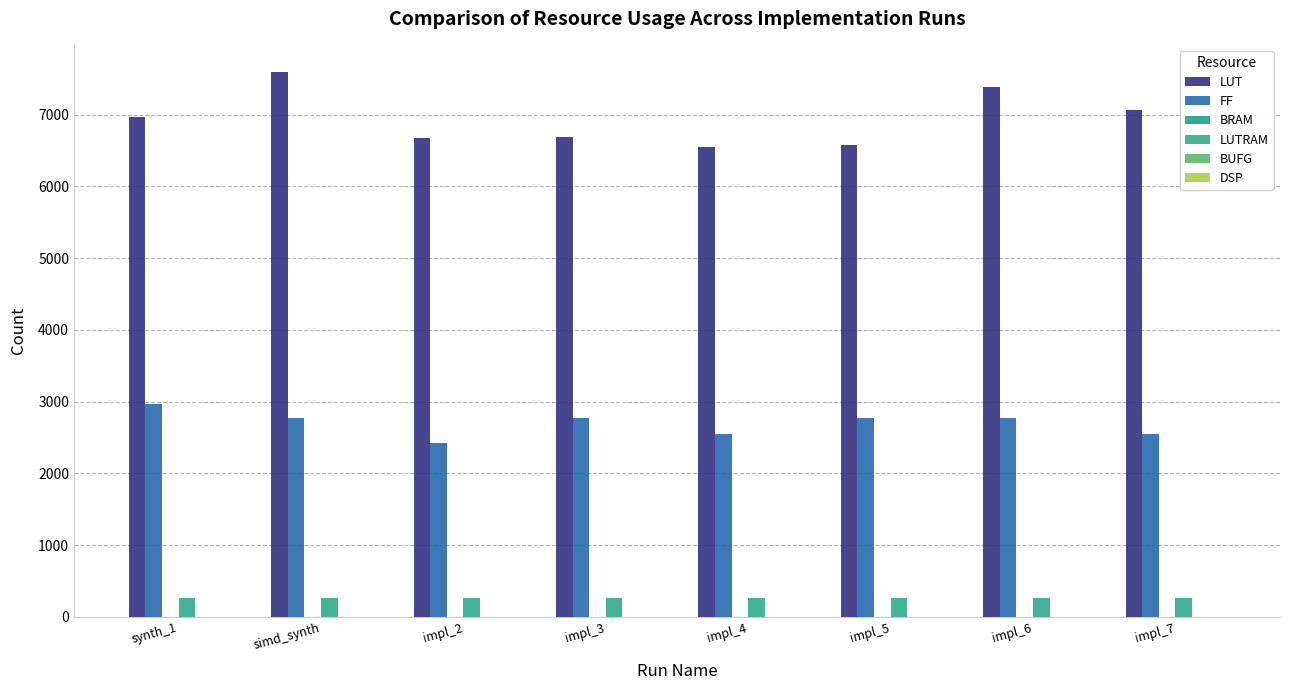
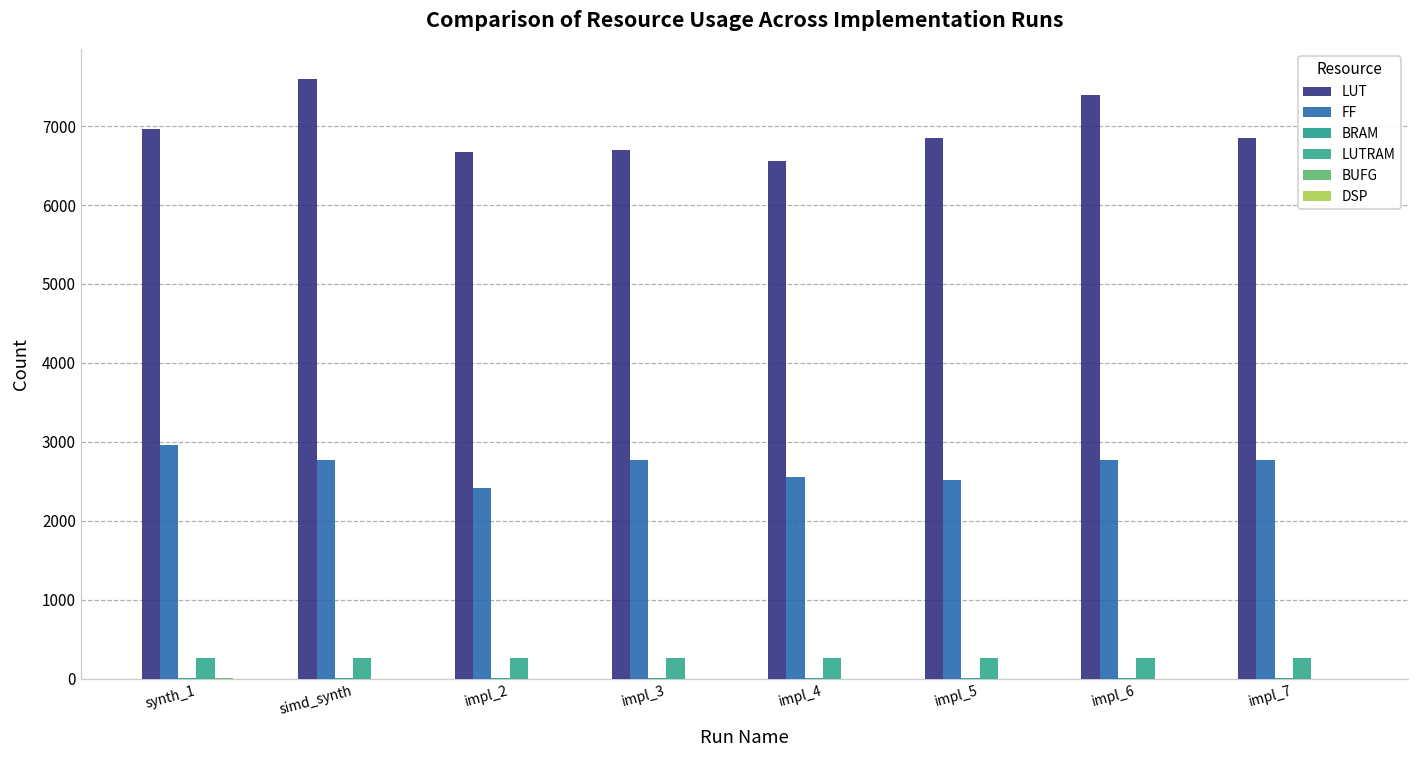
  {
    "LUT": {
      "synth_1": 7000,
      "simd_synth": 7600,
      "impl_2": 6700,
      "impl_3": 6700,
      "impl_4": 6600,
-     "impl_5": 6600,
+     "impl_5": 6900,
      "impl_6": 7400,
-     "impl_7": 7100
+     "impl_7": 6800
    },
    "FF": {
      "synth_1": 3000,
      "simd_synth": 2800,
      "impl_2": 2400,
      "impl_3": 2800,
      "impl_4": 2600,
-     "impl_5": 2800,
+     "impl_5": 2500,
      "impl_6": 2800,
-     "impl_7": 2600
+     "impl_7": 2800
    }
  }
